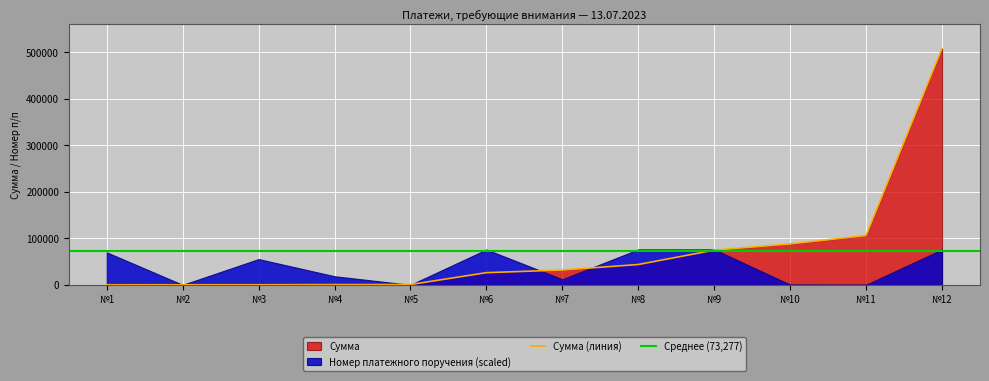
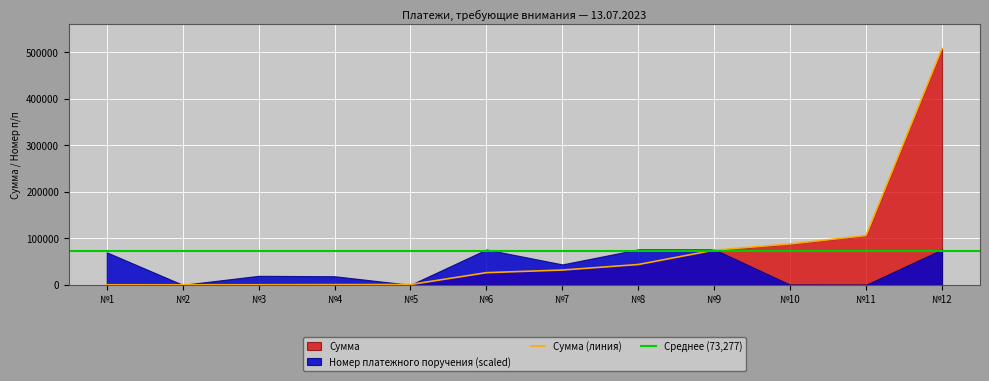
  {
    "Сумма": {
      "№1": 0,
      "№3": 0,
      "№4": 0,
      "№6": 30000,
      "№7": 30000,
      "№8": 40000,
      "№10": 90000,
      "№11": 110000,
      "№12": 510000
    },
    "Номер платежного поручения (scaled)": {
      "№1": 70000,
-     "№3": 60000,
+     "№3": 20000,
      "№4": 20000,
      "№6": 80000,
-     "№7": 10000,
+     "№7": 40000,
      "№8": 80000,
      "№12": 80000
    }
  }
